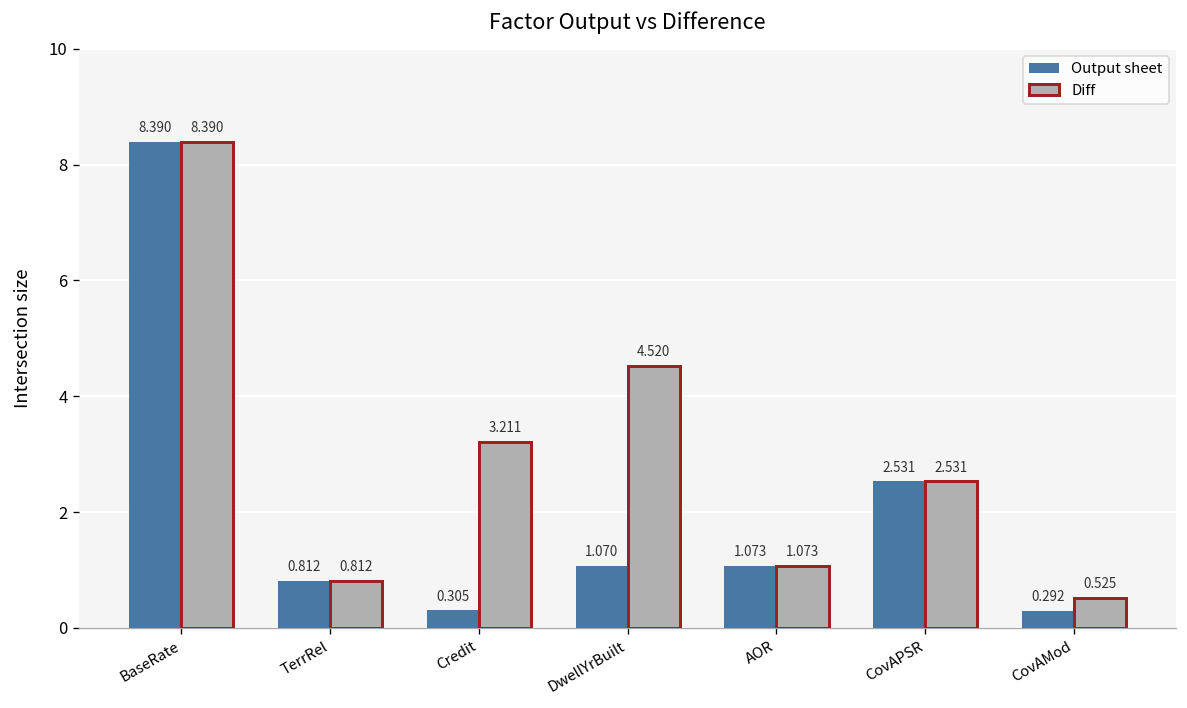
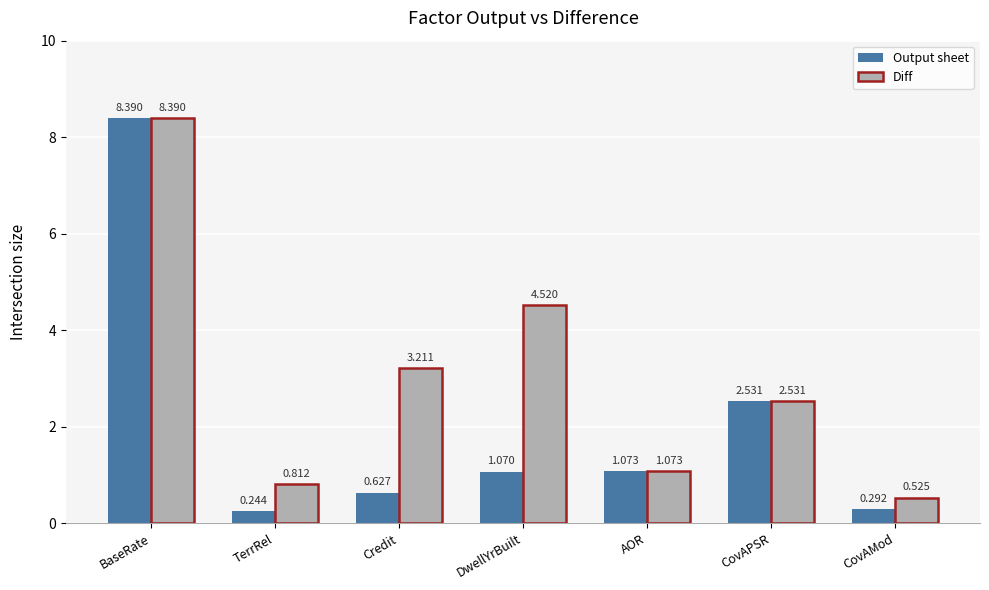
  {
    "Output sheet": {
      "BaseRate": 8.390,
-     "TerrRel": 0.812,
-     "Credit": 0.305,
+     "TerrRel": 0.244,
+     "Credit": 0.627,
      "DwellYrBuilt": 1.070,
      "AOR": 1.073,
      "CovAPSR": 2.531,
      "CovAMod": 0.292
    },
    "Diff": {
      "BaseRate": 8.390,
      "TerrRel": 0.812,
      "Credit": 3.211,
      "DwellYrBuilt": 4.520,
      "AOR": 1.073,
      "CovAPSR": 2.531,
      "CovAMod": 0.525
    }
  }
